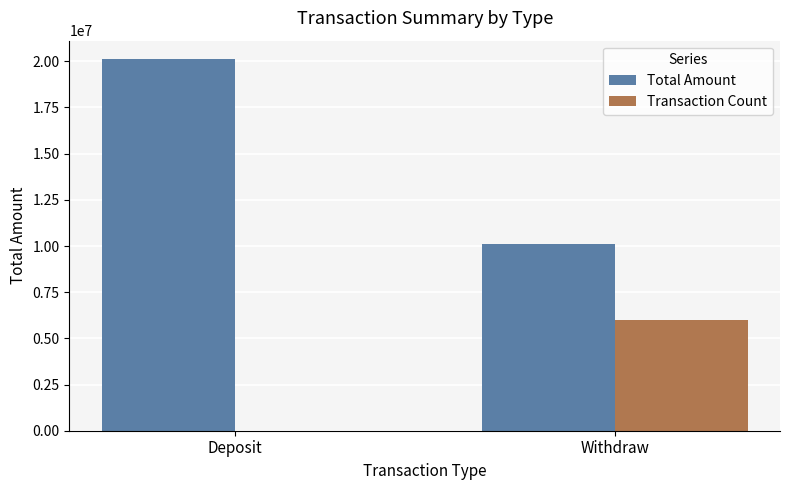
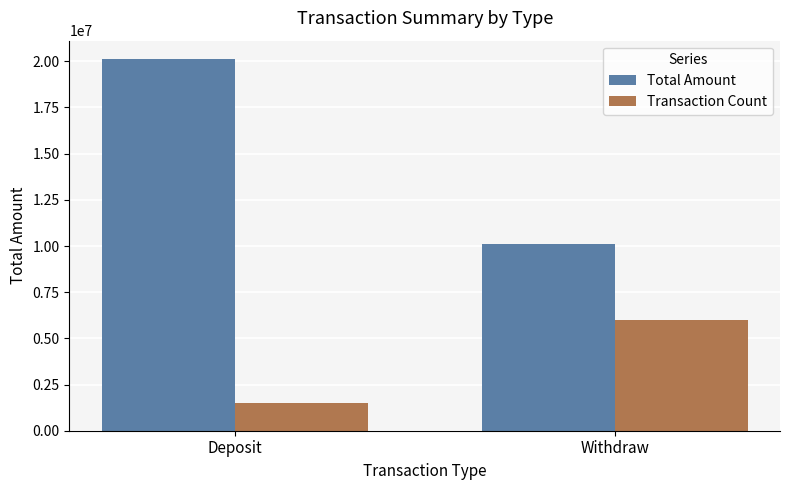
  {
    "Total Amount": {
      "Deposit": 20100000,
      "Withdraw": 10100000
    },
    "Transaction Count": {
-     "Deposit": 0,
+     "Deposit": 1500000,
      "Withdraw": 6000000
    }
  }
